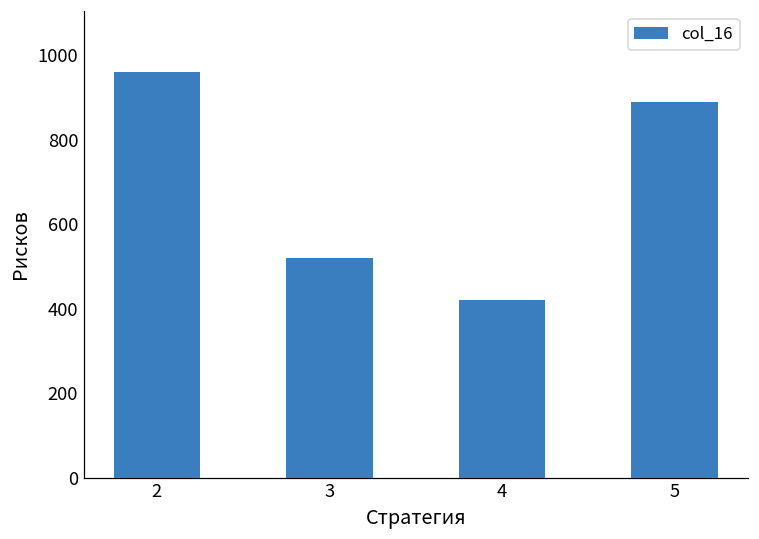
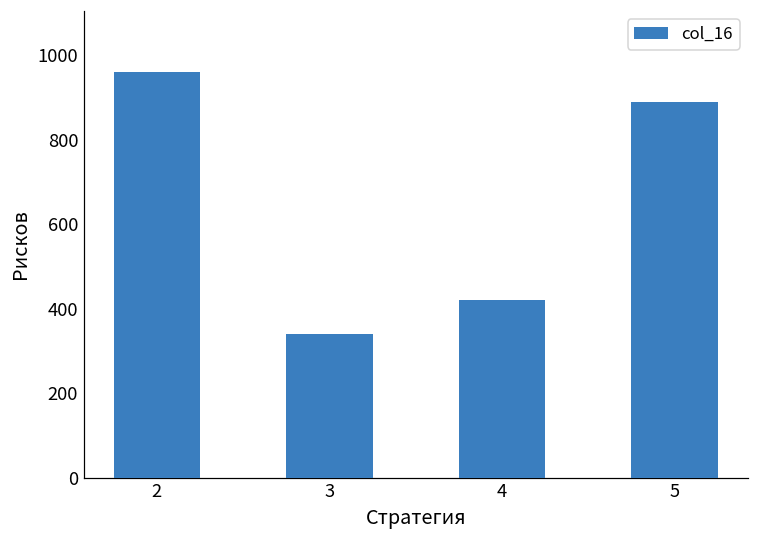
  {
    "2": 960,
-   "3": 520,
+   "3": 340,
    "4": 420,
    "5": 890
  }
